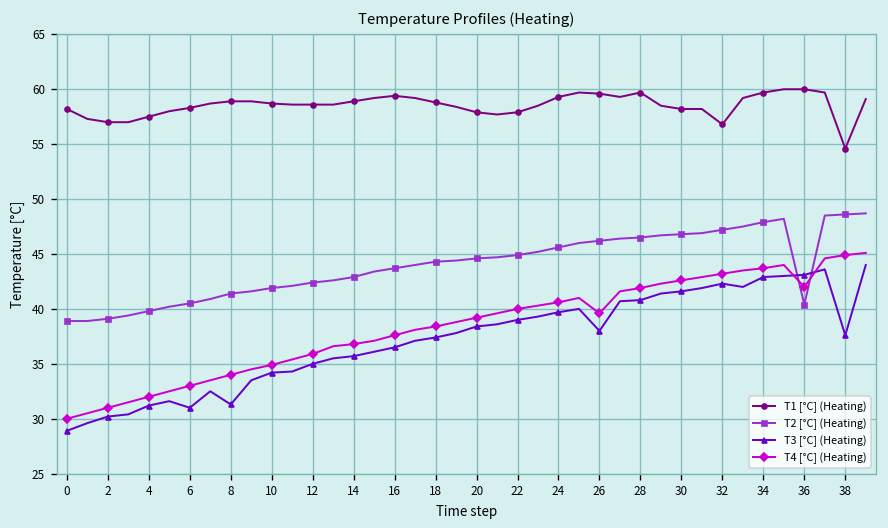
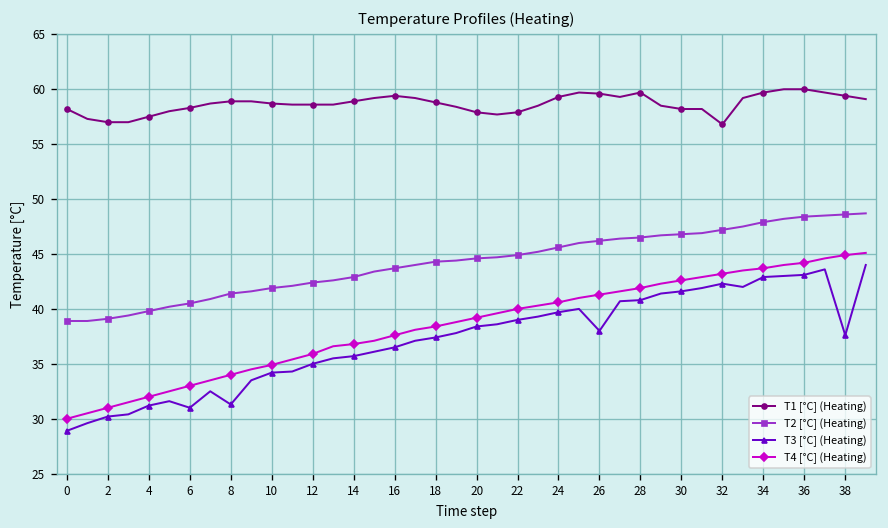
  {
    "T1 [°C] (Heating)": {
      "0": 58,
      "2": 57,
      "4": 58,
      "6": 58,
      "8": 59,
      "10": 59,
      "12": 59,
      "14": 59,
      "16": 59,
      "18": 59,
      "20": 58,
      "22": 58,
      "24": 59,
      "26": 60,
      "28": 60,
      "30": 58,
      "32": 57,
      "34": 60,
      "36": 60,
-     "38": 55
+     "38": 59
    },
    "T2 [°C] (Heating)": {
      "0": 39,
      "2": 39,
      "4": 40,
      "6": 41,
      "8": 41,
      "10": 42,
      "12": 42,
      "14": 43,
      "16": 44,
      "18": 44,
      "20": 45,
      "22": 45,
      "24": 46,
      "26": 46,
      "28": 47,
      "30": 47,
      "32": 47,
      "34": 48,
-     "36": 40,
+     "36": 48,
      "38": 49
    },
    "T3 [°C] (Heating)": {
      "0": 29,
      "2": 30,
      "4": 31,
      "6": 31,
      "8": 31,
      "10": 34,
      "12": 35,
      "14": 36,
      "16": 37,
      "18": 37,
      "20": 38,
      "22": 39,
      "24": 40,
      "26": 38,
      "28": 41,
      "30": 42,
      "32": 42,
      "34": 43,
      "36": 43,
      "38": 38
    },
    "T4 [°C] (Heating)": {
      "0": 30,
      "2": 31,
      "4": 32,
      "6": 33,
      "8": 34,
      "10": 35,
      "12": 36,
      "14": 37,
      "16": 38,
      "18": 38,
      "20": 39,
      "22": 40,
      "24": 41,
-     "26": 40,
+     "26": 41,
      "28": 42,
      "30": 43,
      "32": 43,
      "34": 44,
-     "36": 42,
+     "36": 44,
      "38": 45
    }
  }
